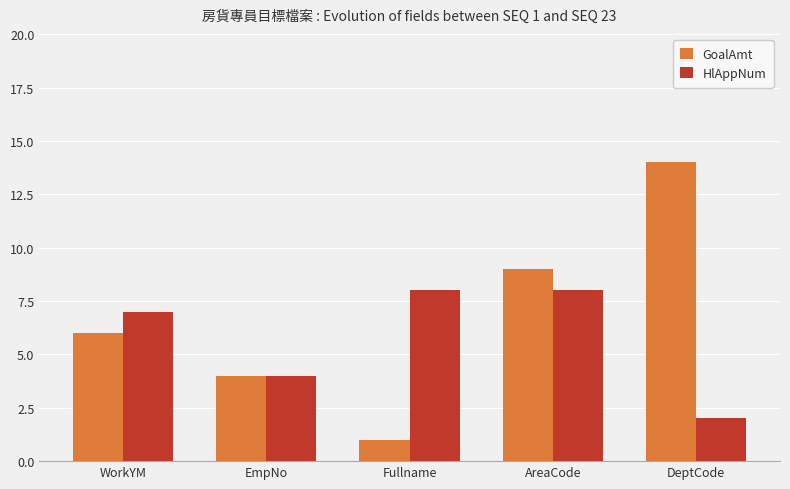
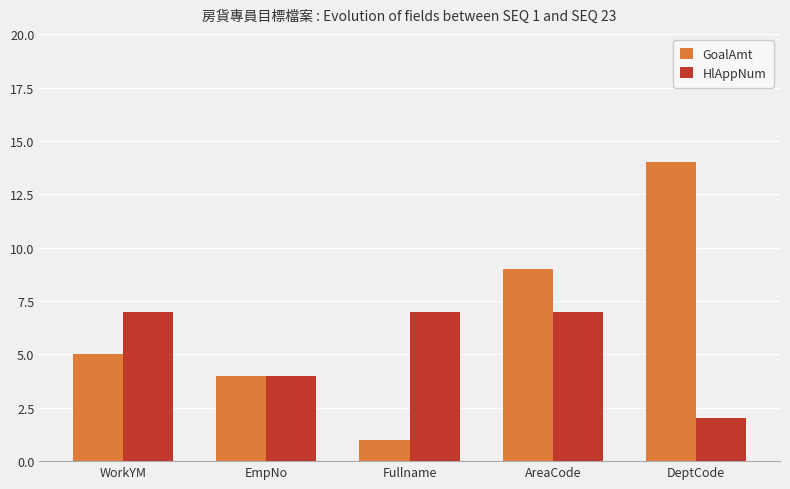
  {
    "GoalAmt": {
-     "WorkYM": 6,
+     "WorkYM": 5,
      "EmpNo": 4,
      "Fullname": 1,
      "AreaCode": 9,
      "DeptCode": 14
    },
    "HlAppNum": {
      "WorkYM": 7,
      "EmpNo": 4,
-     "Fullname": 8,
-     "AreaCode": 8,
+     "Fullname": 7,
+     "AreaCode": 7,
      "DeptCode": 2
    }
  }
